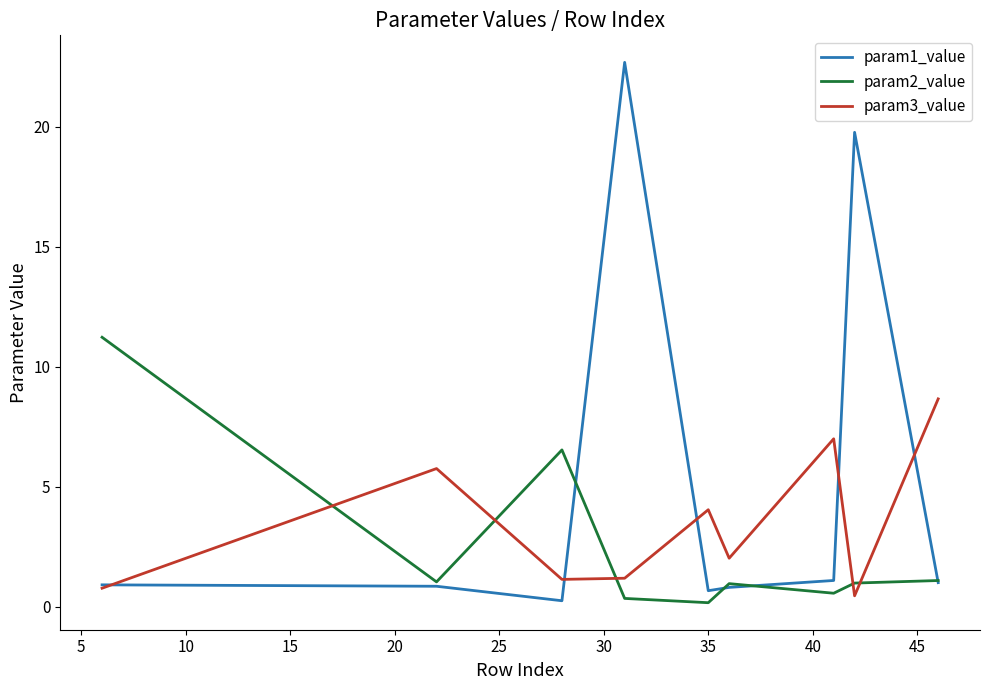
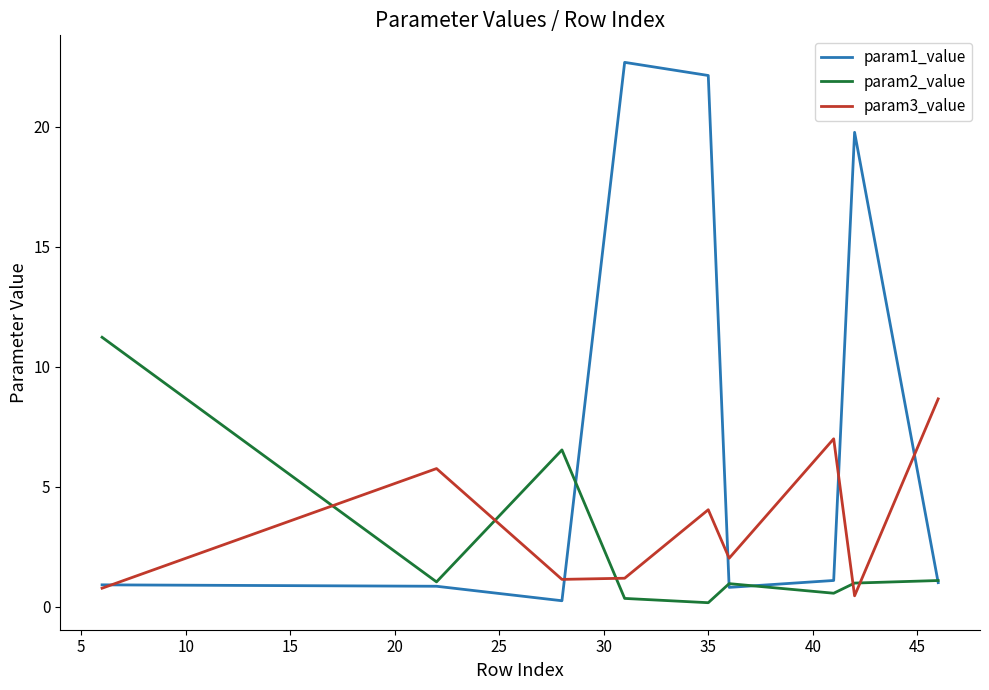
  {
    "param1_value": {
-     "35": 0.7
+     "35": 22.1
    },
    "param2_value": {
      "35": 0.2
    },
    "param3_value": {
      "35": 4.1
    }
  }
